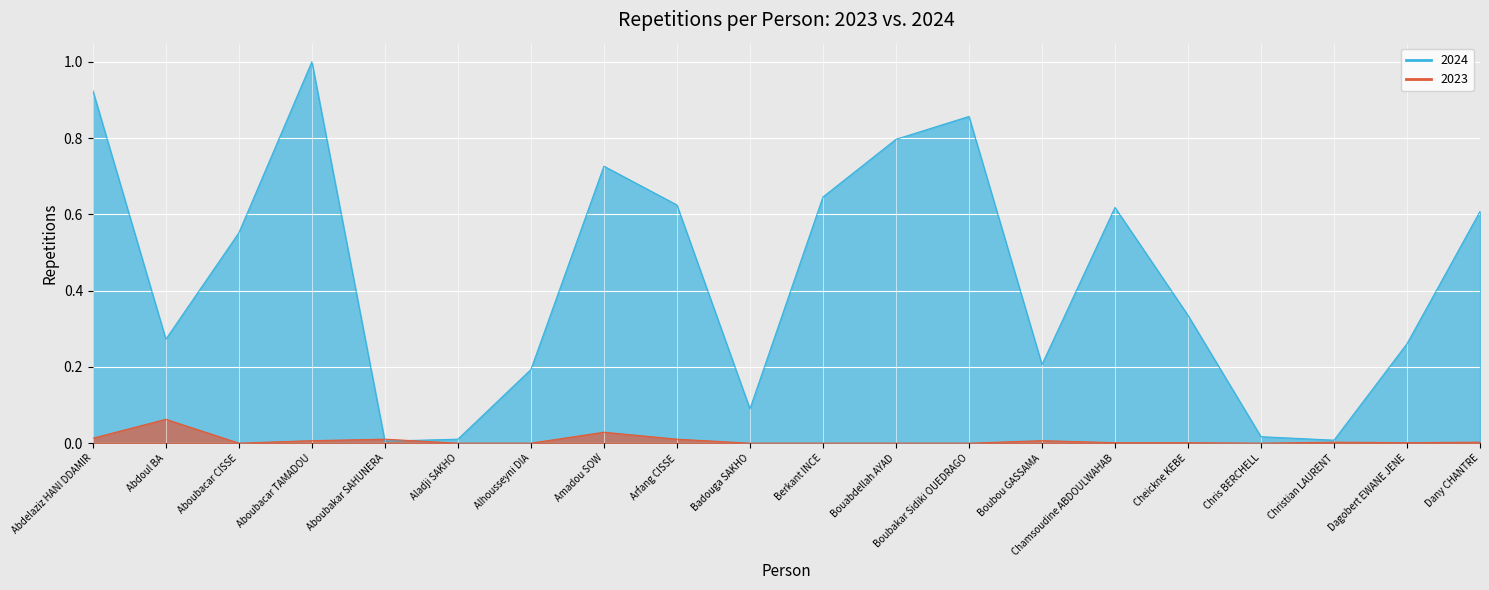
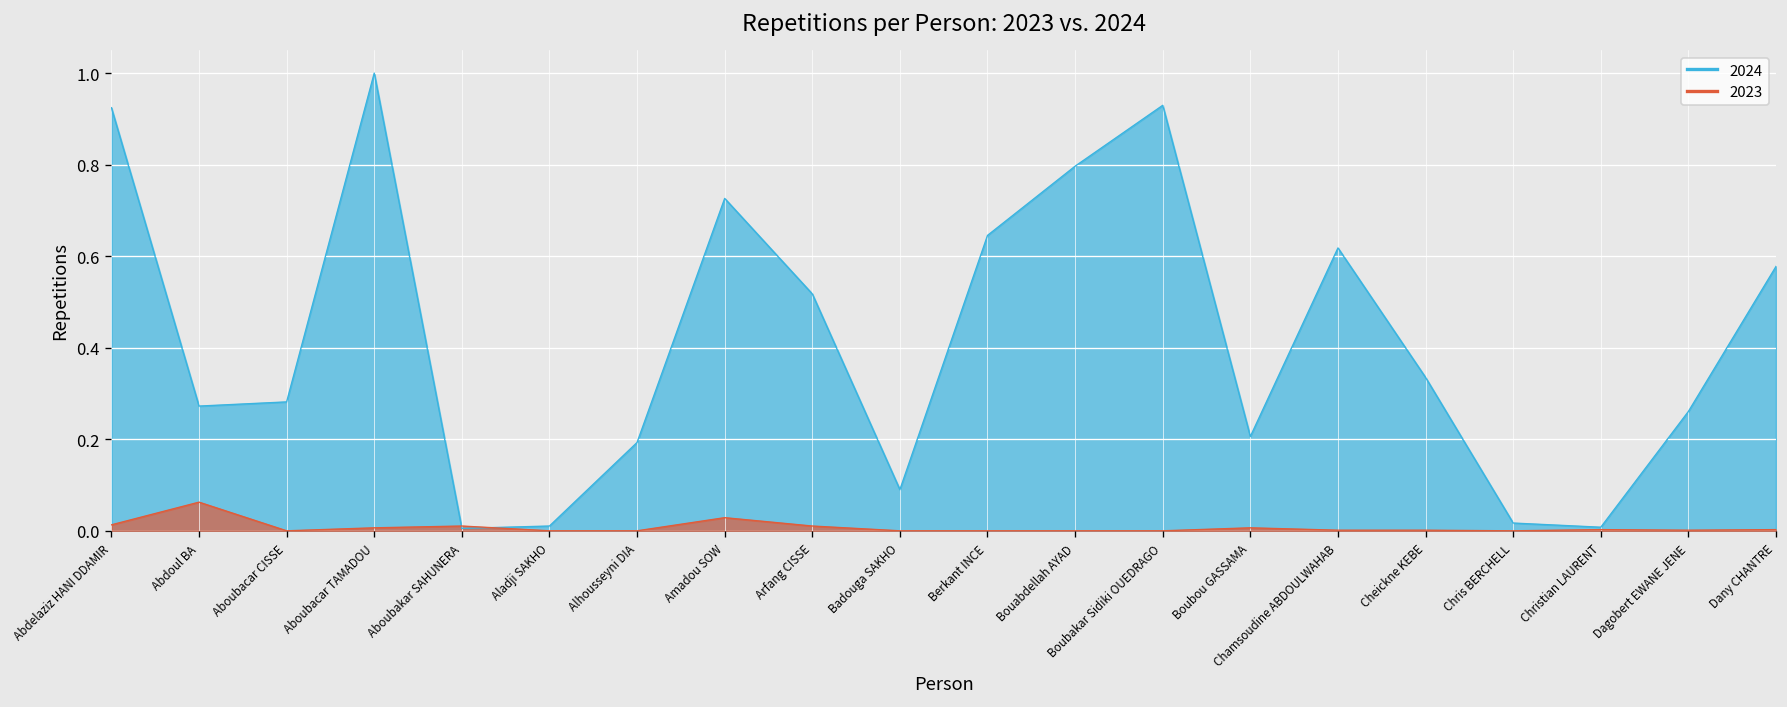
  {
    "2024": {
      "Abdelaziz HANI DDAMIR": 0.92,
      "Abdoul BA": 0.27,
-     "Aboubacar CISSE": 0.55,
+     "Aboubacar CISSE": 0.28,
      "Aboubacar TAMADOU": 1.00,
      "Aladji SAKHO": 0.01,
      "Alhousseyni DIA": 0.19,
      "Amadou SOW": 0.73,
-     "Arfang CISSE": 0.62,
+     "Arfang CISSE": 0.52,
      "Badouga SAKHO": 0.09,
      "Berkant INCE": 0.65,
      "Bouabdellah AYAD": 0.80,
-     "Boubakar Sidiki OUEDRAGO": 0.86,
+     "Boubakar Sidiki OUEDRAGO": 0.93,
      "Boubou GASSAMA": 0.21,
      "Chamsoudine ABDOULWAHAB": 0.62,
      "Cheickne KEBE": 0.34,
      "Chris BERCHELL": 0.02,
      "Dagobert EWANE JENE": 0.26,
-     "Dany CHANTRE": 0.61
+     "Dany CHANTRE": 0.58
    },
    "2023": {
      "Abdelaziz HANI DDAMIR": 0.01,
      "Abdoul BA": 0.06,
      "Aboubacar CISSE": 0.00,
      "Aboubacar TAMADOU": 0.01,
      "Aladji SAKHO": 0.00,
      "Alhousseyni DIA": 0.00,
      "Amadou SOW": 0.03,
      "Arfang CISSE": 0.01,
      "Badouga SAKHO": 0.00,
      "Berkant INCE": 0.00,
      "Bouabdellah AYAD": 0.00,
      "Boubakar Sidiki OUEDRAGO": 0.00,
      "Boubou GASSAMA": 0.01,
      "Chamsoudine ABDOULWAHAB": 0.00,
      "Cheickne KEBE": 0.00,
      "Chris BERCHELL": 0.00,
      "Dagobert EWANE JENE": 0.00,
      "Dany CHANTRE": 0.00
    }
  }
